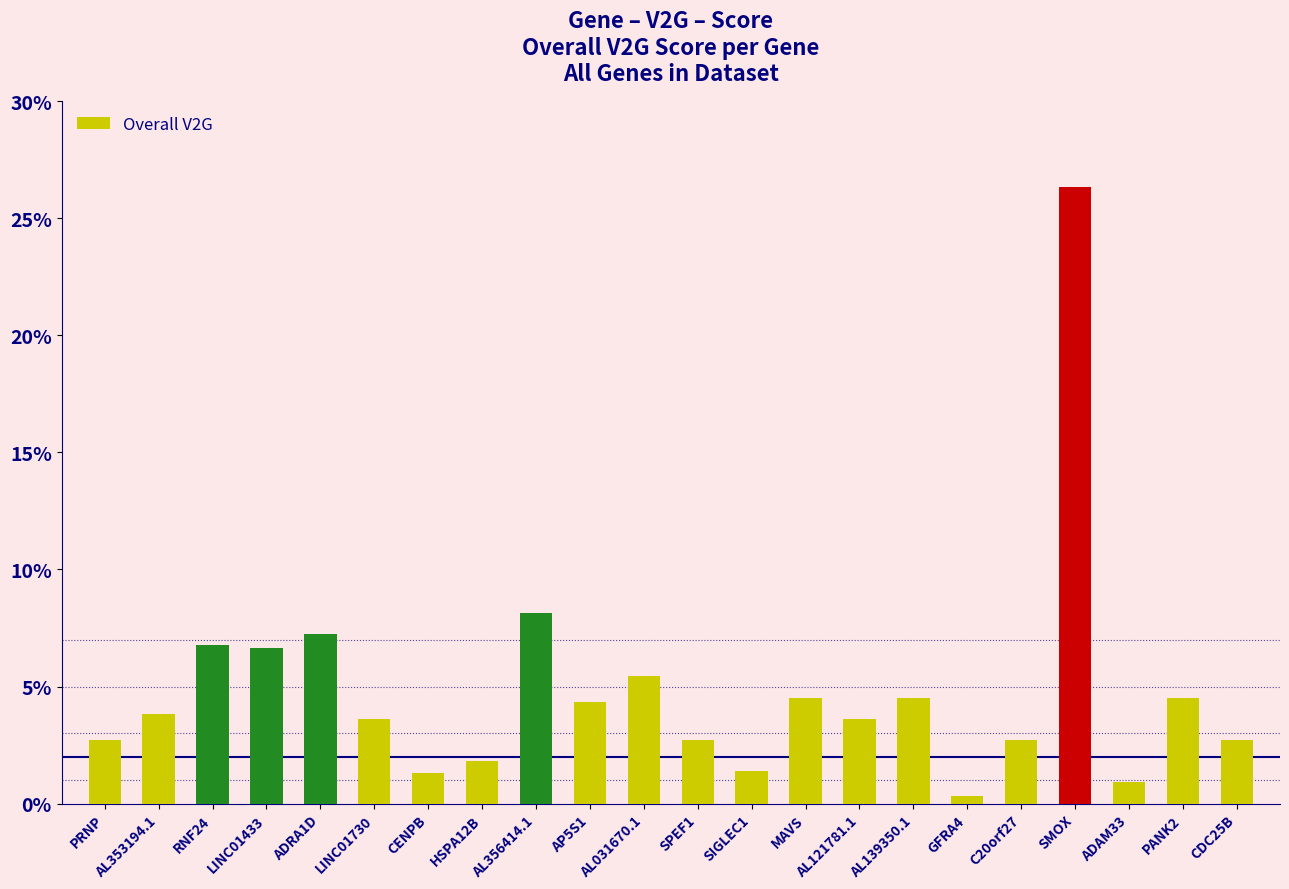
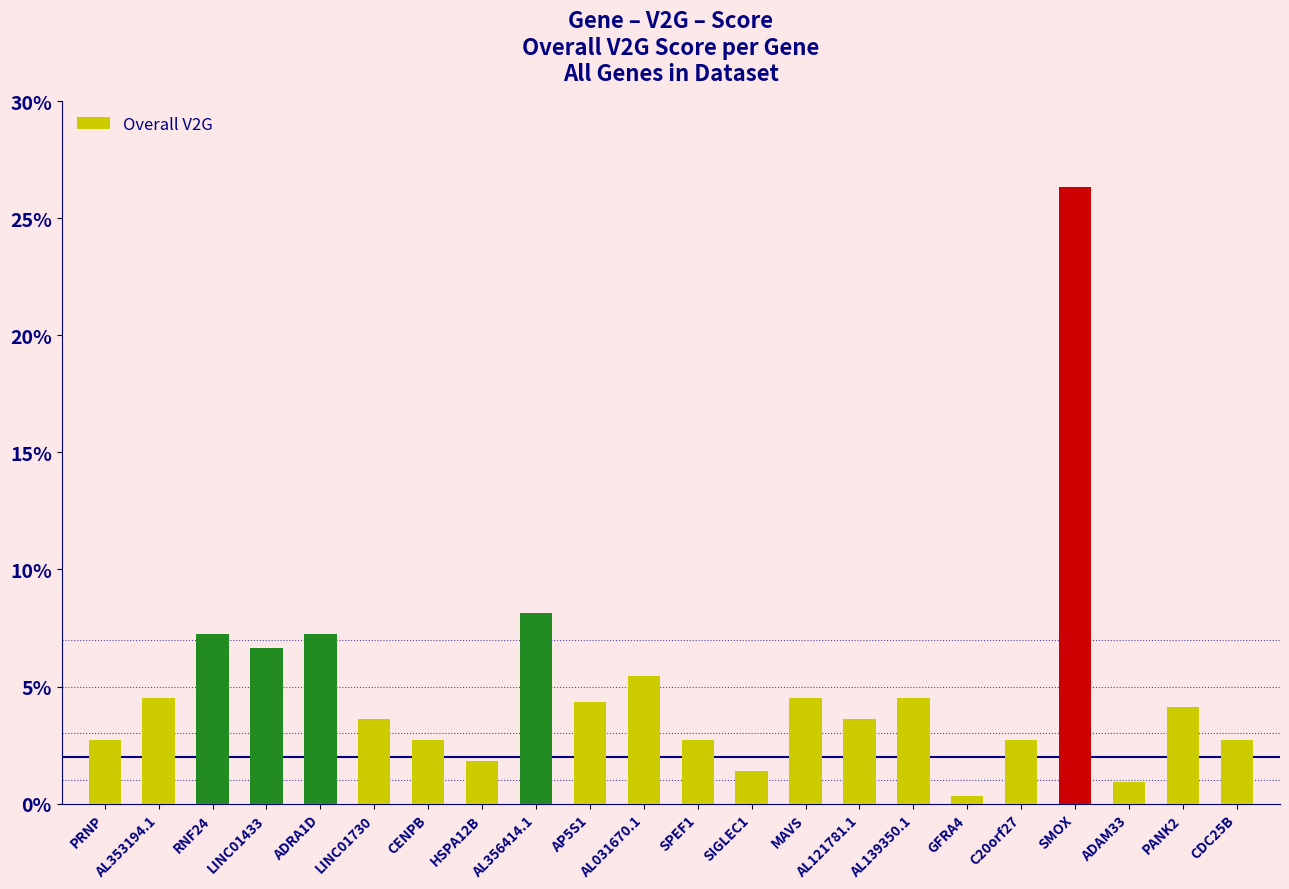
  {
    "PRNP": "2.7%",
-   "AL353194.1": "3.8%",
-   "RNF24": "6.8%",
+   "AL353194.1": "4.5%",
+   "RNF24": "7.3%",
    "LINC01433": "6.6%",
    "ADRA1D": "7.3%",
    "LINC01730": "3.6%",
-   "CENPB": "1.3%",
+   "CENPB": "2.7%",
    "HSPA12B": "1.8%",
    "AL356414.1": "8.2%",
    "AP5S1": "4.3%",
    "AL031670.1": "5.4%",
    "SPEF1": "2.7%",
    "SIGLEC1": "1.4%",
    "MAVS": "4.5%",
    "AL121781.1": "3.6%",
    "AL139350.1": "4.5%",
    "GFRA4": "0.3%",
    "C20orf27": "2.7%",
    "SMOX": "26.3%",
    "ADAM33": "0.9%",
-   "PANK2": "4.5%",
+   "PANK2": "4.1%",
    "CDC25B": "2.7%"
  }
